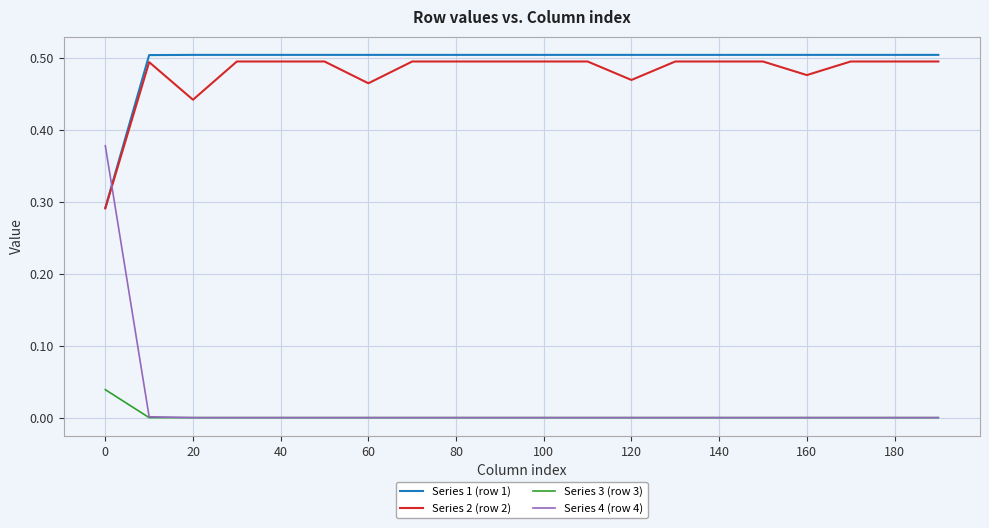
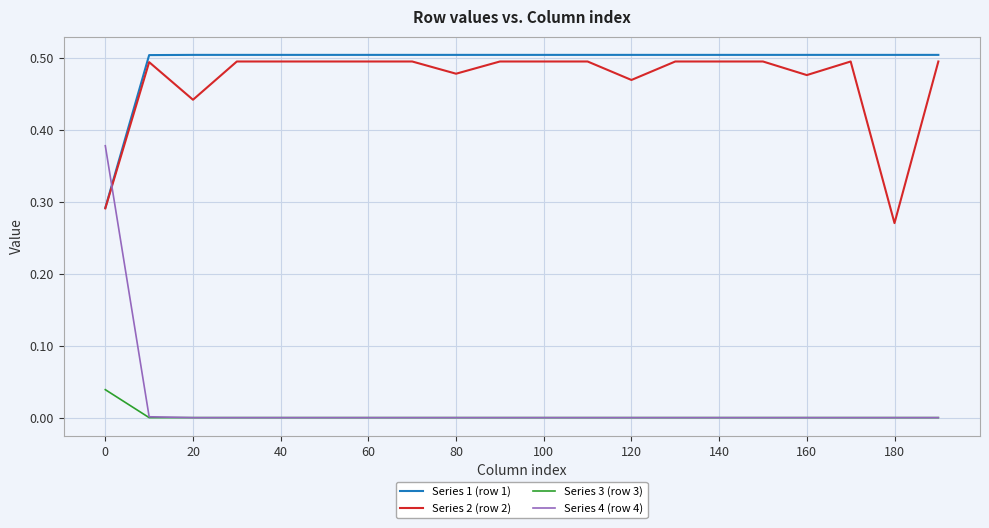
  {
    "Series 1 (row 1)": {
      "20": 0.50,
      "40": 0.50,
      "60": 0.50,
      "80": 0.50,
      "100": 0.50,
      "120": 0.50,
      "140": 0.50,
      "160": 0.50,
      "180": 0.50
    },
    "Series 2 (row 2)": {
      "20": 0.44,
      "40": 0.50,
-     "60": 0.47,
-     "80": 0.50,
+     "60": 0.50,
+     "80": 0.48,
      "100": 0.50,
      "120": 0.47,
      "140": 0.50,
      "160": 0.48,
-     "180": 0.50
+     "180": 0.27
    },
    "Series 3 (row 3)": {
      "0": 0.04
    },
    "Series 4 (row 4)": {
      "0": 0.38
    }
  }
